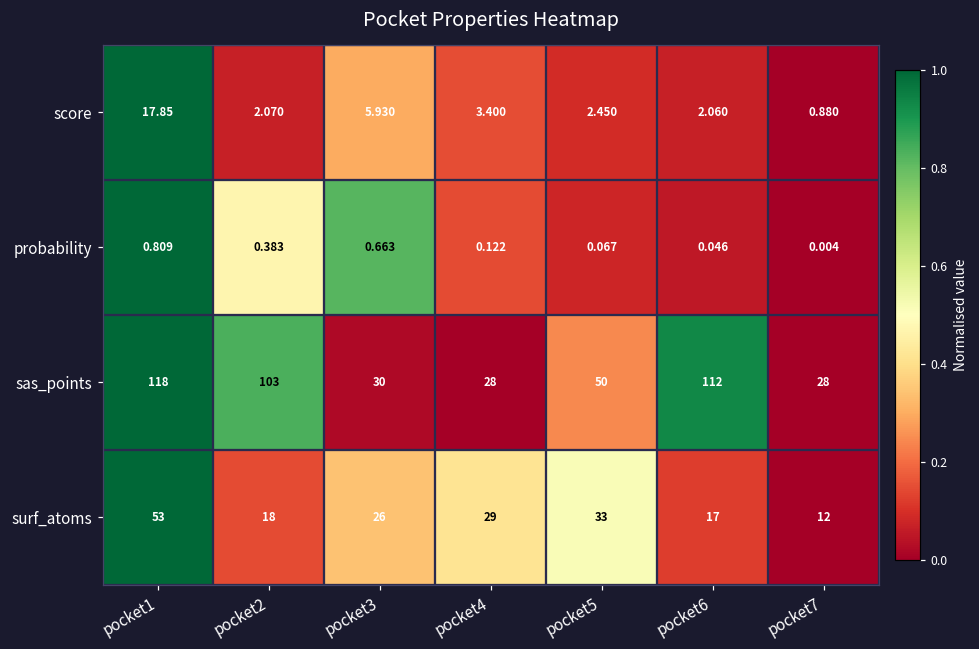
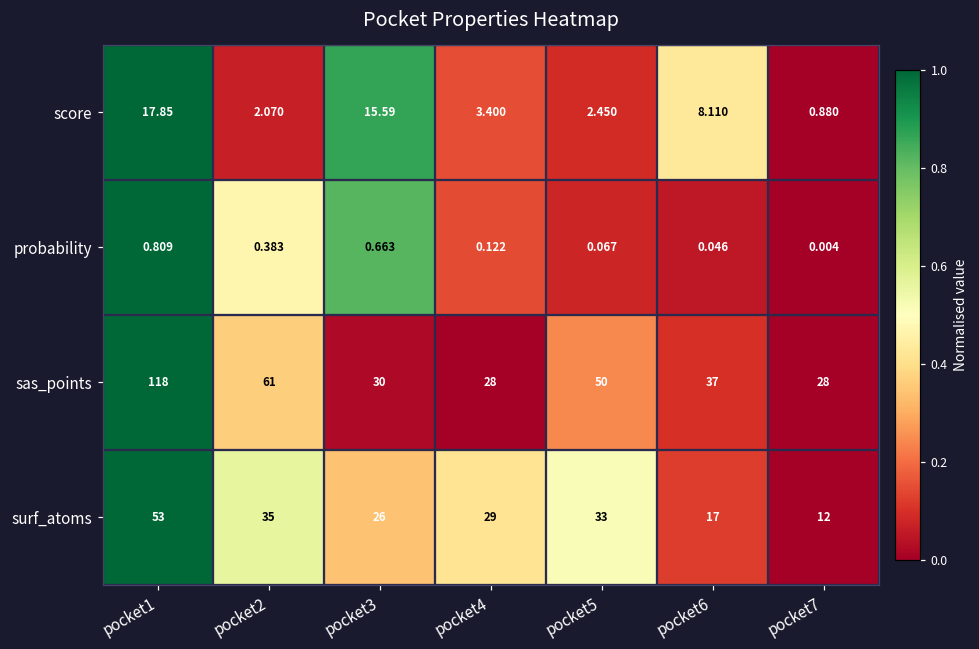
  {
    "score": {
      "pocket1": 17.85,
      "pocket2": 2.070,
-     "pocket3": 5.930,
+     "pocket3": 15.59,
      "pocket4": 3.400,
      "pocket5": 2.450,
-     "pocket6": 2.060,
+     "pocket6": 8.110,
      "pocket7": 0.880
    },
    "probability": {
      "pocket1": 0.809,
      "pocket2": 0.383,
      "pocket3": 0.663,
      "pocket4": 0.122,
      "pocket5": 0.067,
      "pocket6": 0.046,
      "pocket7": 0.004
    },
    "sas_points": {
      "pocket1": 118,
-     "pocket2": 103,
+     "pocket2": 61,
      "pocket3": 30,
      "pocket4": 28,
      "pocket5": 50,
-     "pocket6": 112,
+     "pocket6": 37,
      "pocket7": 28
    },
    "surf_atoms": {
      "pocket1": 53,
-     "pocket2": 18,
+     "pocket2": 35,
      "pocket3": 26,
      "pocket4": 29,
      "pocket5": 33,
      "pocket6": 17,
      "pocket7": 12
    }
  }
